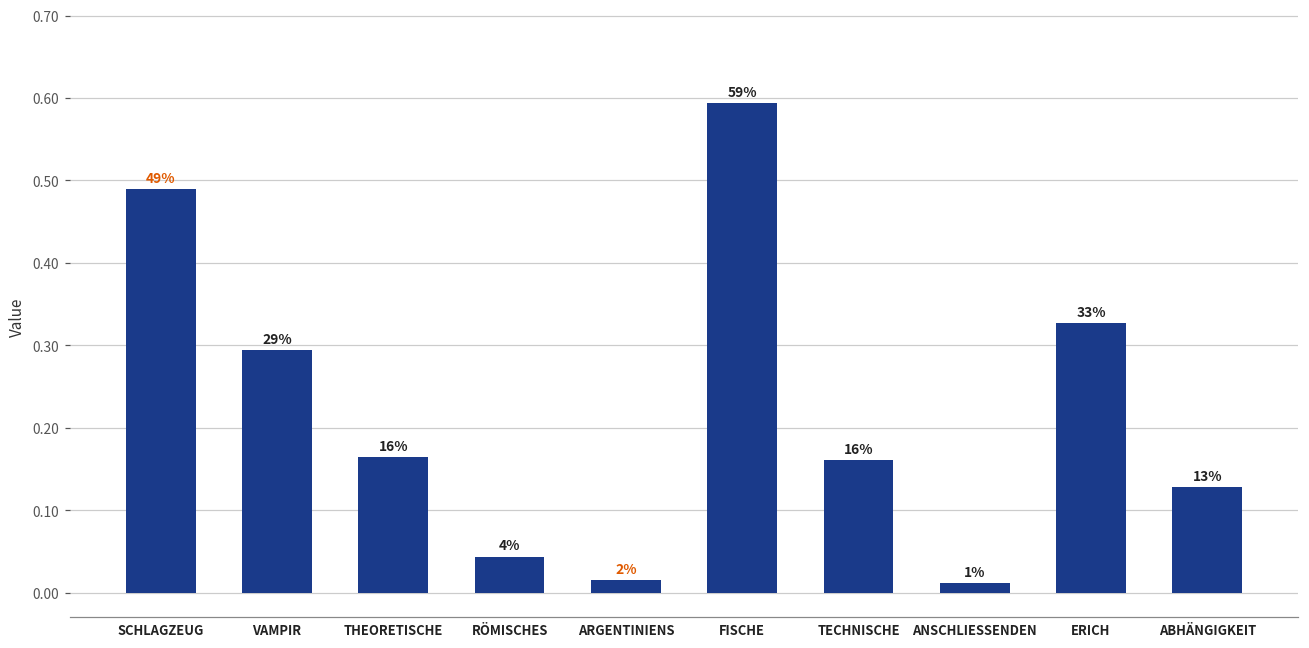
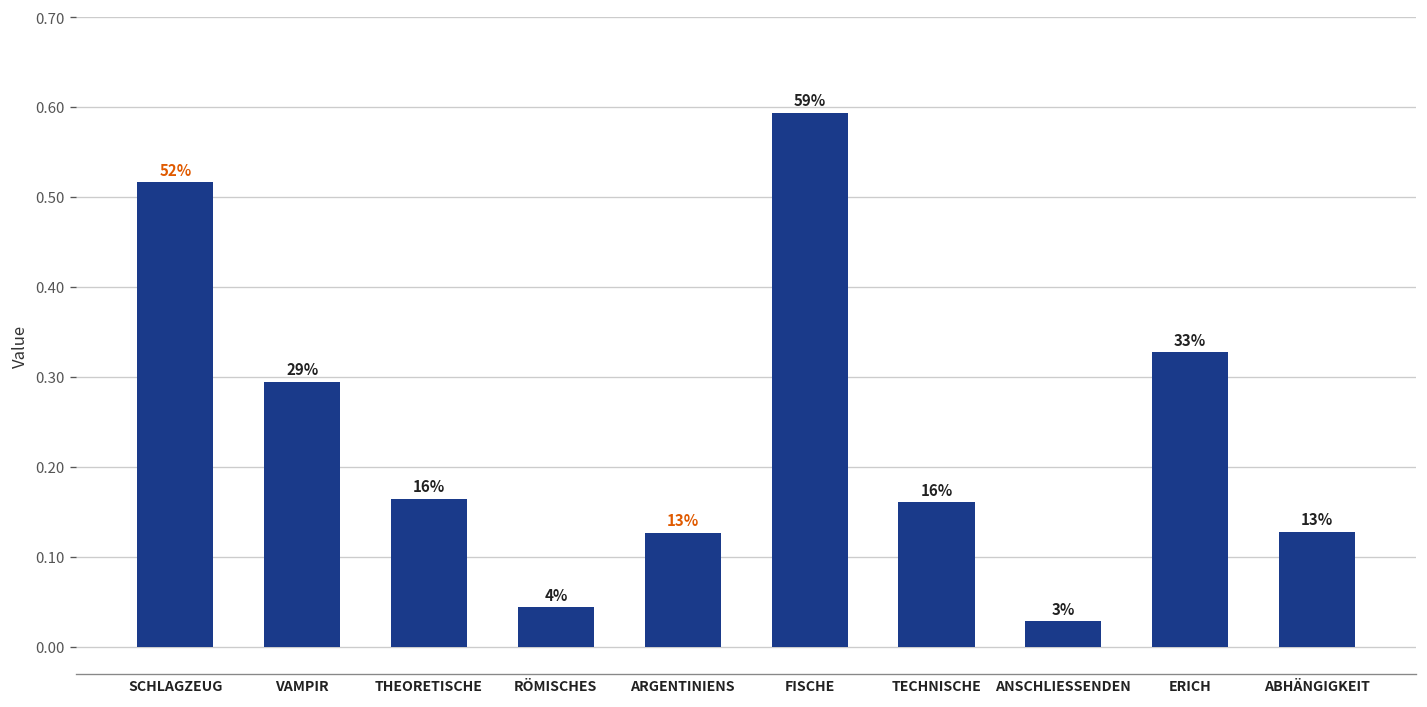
  {
-   "SCHLAGZEUG": "49%",
+   "SCHLAGZEUG": "52%",
    "VAMPIR": "29%",
    "THEORETISCHE": "16%",
    "RÖMISCHES": "4%",
-   "ARGENTINIENS": "2%",
+   "ARGENTINIENS": "13%",
    "FISCHE": "59%",
    "TECHNISCHE": "16%",
-   "ANSCHLIESSENDEN": "1%",
+   "ANSCHLIESSENDEN": "3%",
    "ERICH": "33%",
    "ABHÄNGIGKEIT": "13%"
  }
